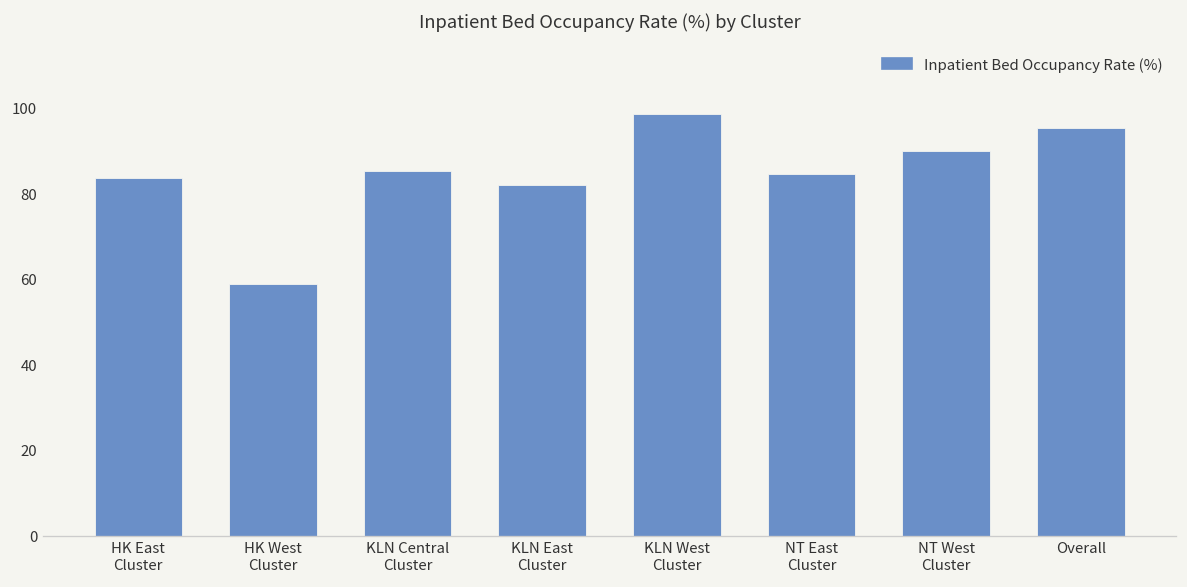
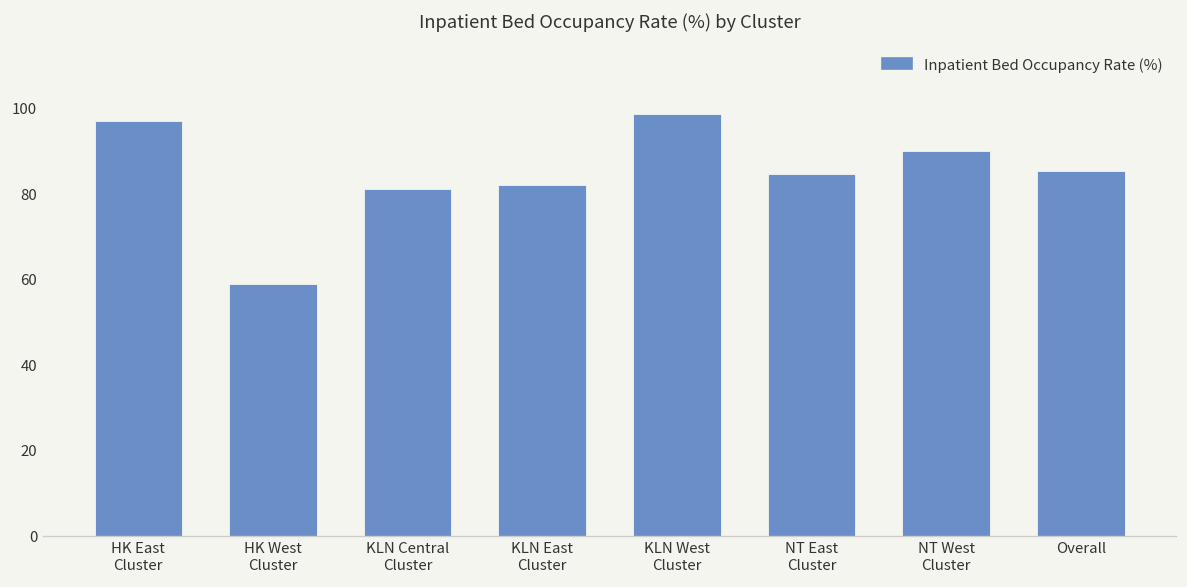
  {
-   "HK East Cluster": 84,
+   "HK East Cluster": 97,
    "HK West Cluster": 59,
-   "KLN Central Cluster": 85,
+   "KLN Central Cluster": 81,
    "KLN East Cluster": 82,
    "KLN West Cluster": 99,
    "NT East Cluster": 85,
    "NT West Cluster": 90,
-   "Overall": 95
+   "Overall": 85
  }
